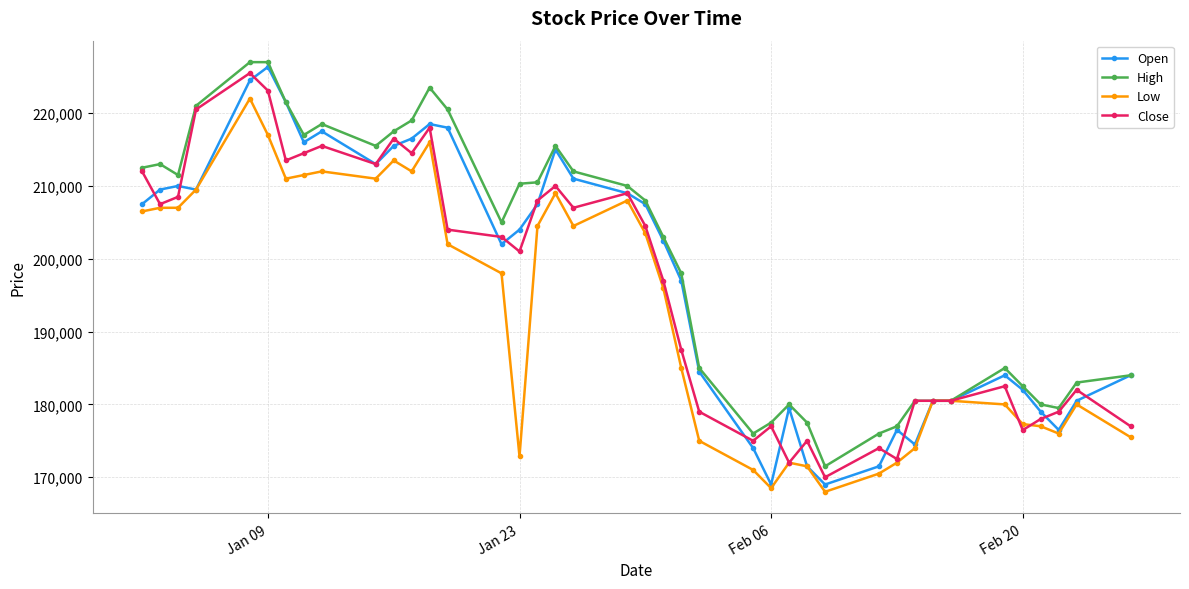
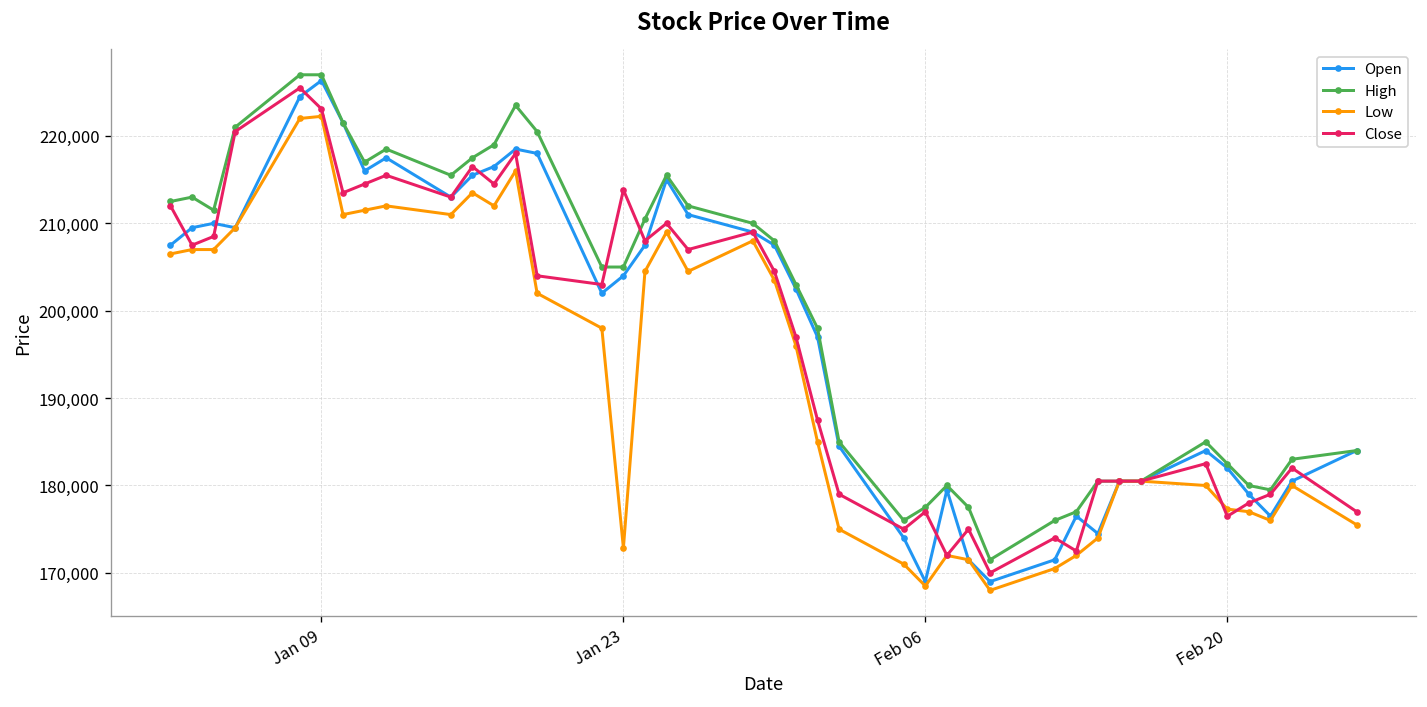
  {
    "Open": {
      "Jan 09": "226,000",
      "Jan 23": "204,000",
      "Feb 06": "169,000",
      "Feb 20": "182,000"
    },
    "High": {
      "Jan 09": "227,000",
-     "Jan 23": "210,000",
+     "Jan 23": "205,000",
      "Feb 06": "178,000",
      "Feb 20": "183,000"
    },
    "Low": {
-     "Jan 09": "217,000",
+     "Jan 09": "222,000",
      "Jan 23": "173,000",
      "Feb 06": "169,000",
      "Feb 20": "177,000"
    },
    "Close": {
      "Jan 09": "223,000",
-     "Jan 23": "201,000",
+     "Jan 23": "214,000",
      "Feb 06": "177,000",
      "Feb 20": "176,000"
    }
  }
